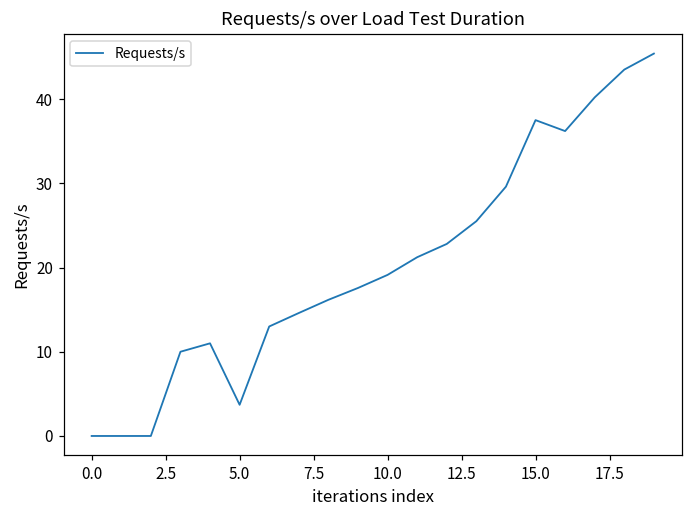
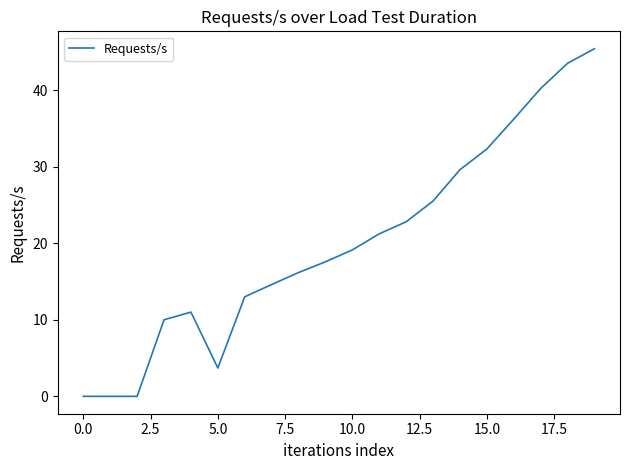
  {
    "0.0": 0,
    "5.0": 4,
    "10.0": 19,
-   "15.0": 38
+   "15.0": 32
  }
